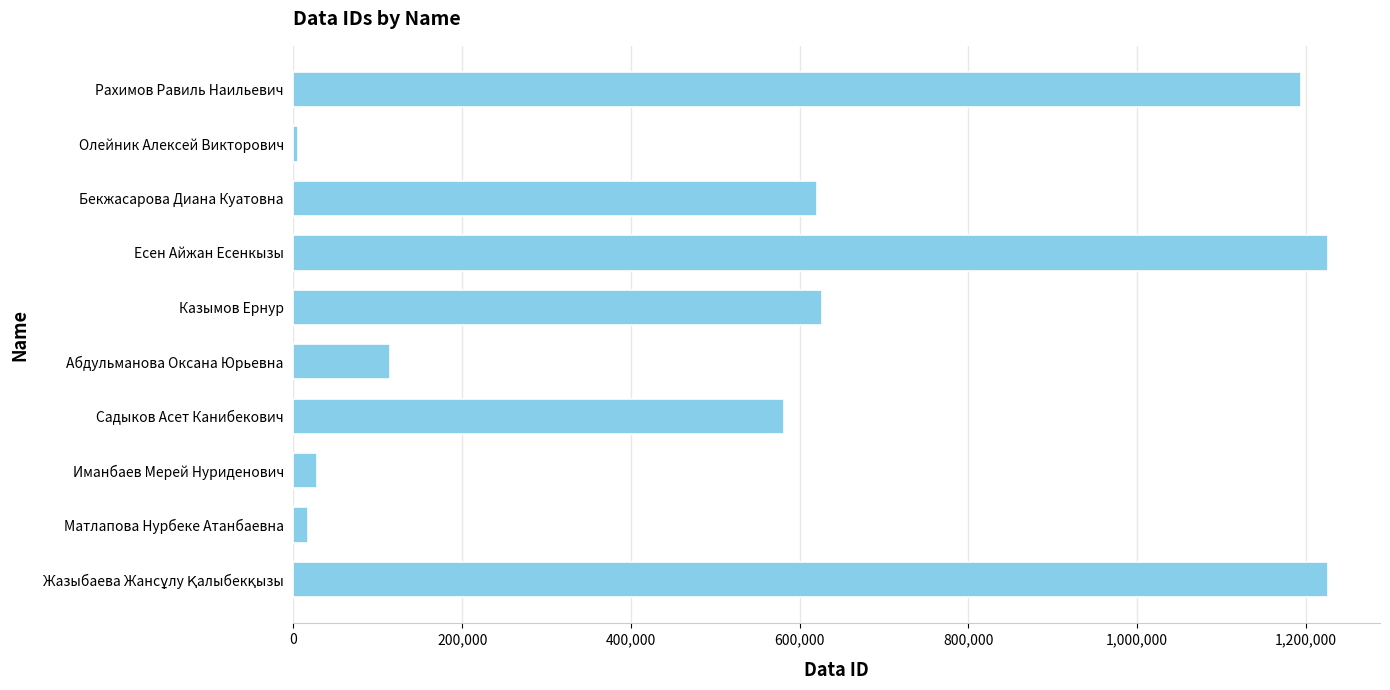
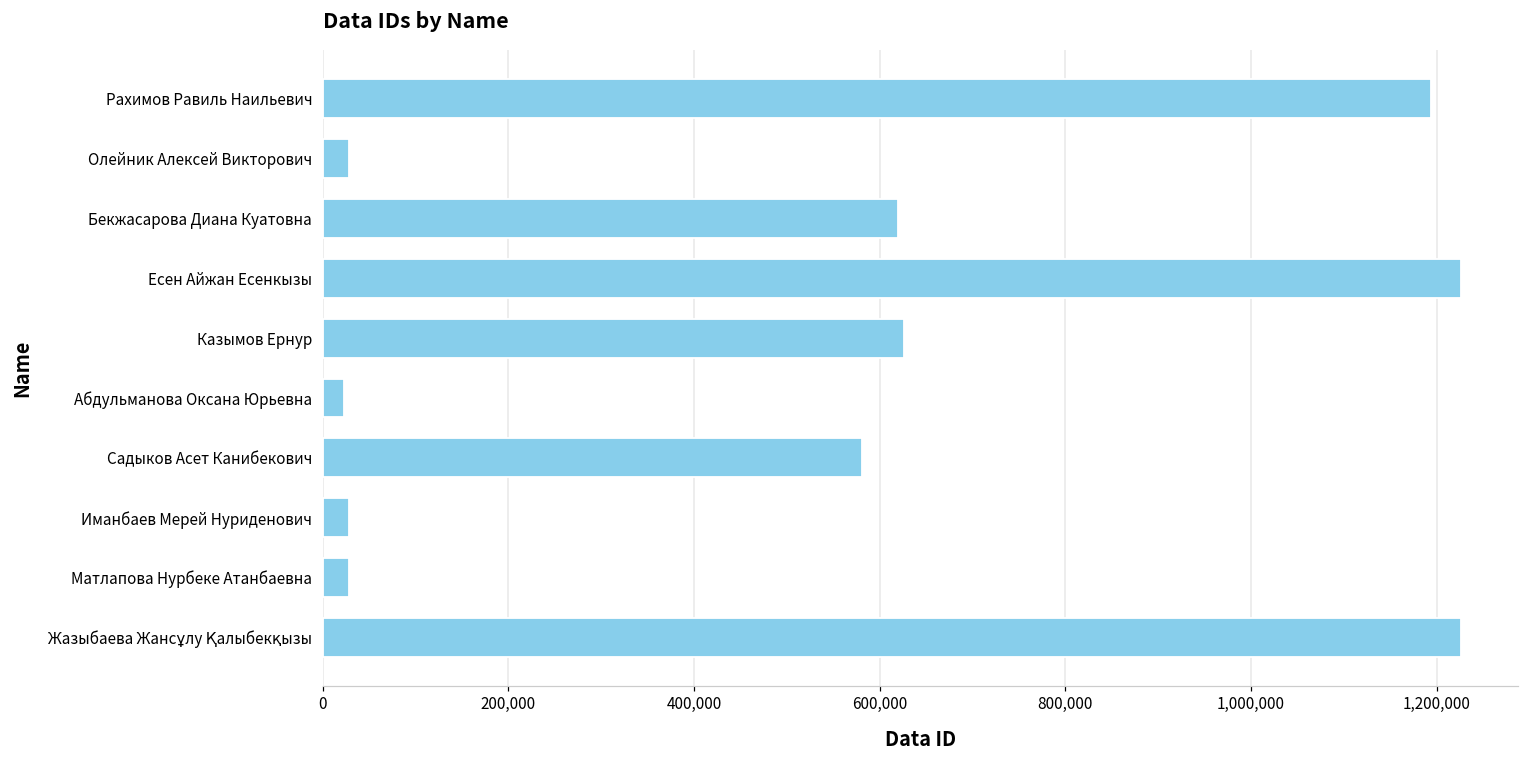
  {
    "Рахимов Равиль Наильевич": "1,190,000",
-   "Олейник Алексей Викторович": "0",
+   "Олейник Алексей Викторович": "30,000",
    "Бекжасарова Диана Куатовна": "620,000",
    "Есен Айжан Есенкызы": "1,230,000",
    "Казымов Ернур": "630,000",
-   "Абдульманова Оксана Юрьевна": "110,000",
+   "Абдульманова Оксана Юрьевна": "20,000",
    "Садыков Асет Канибекович": "580,000",
    "Иманбаев Мерей Нуриденович": "30,000",
-   "Матлапова Нурбеке Атанбаевна": "20,000",
+   "Матлапова Нурбеке Атанбаевна": "30,000",
    "Жазыбаева Жансұлу Қалыбекқызы": "1,230,000"
  }
